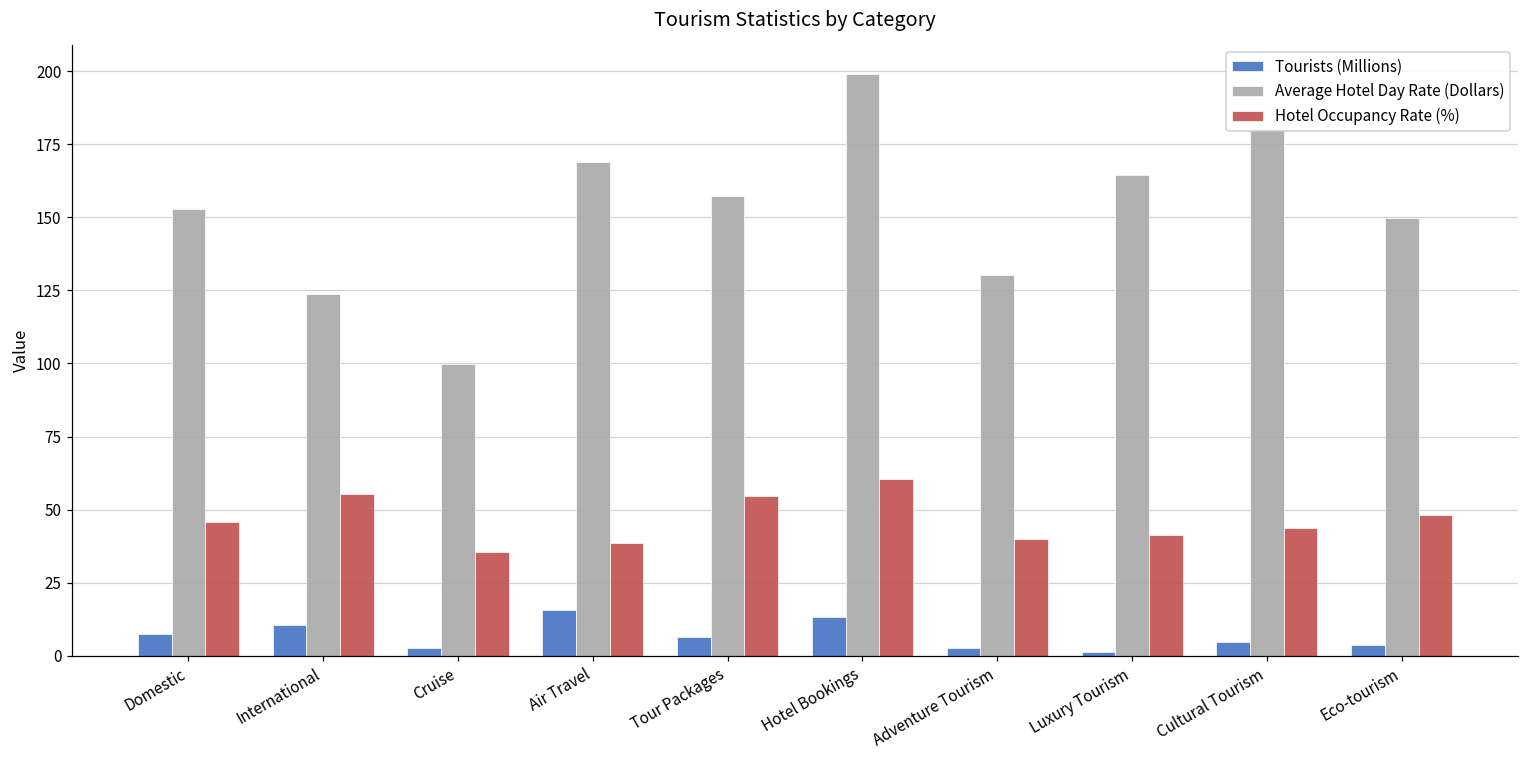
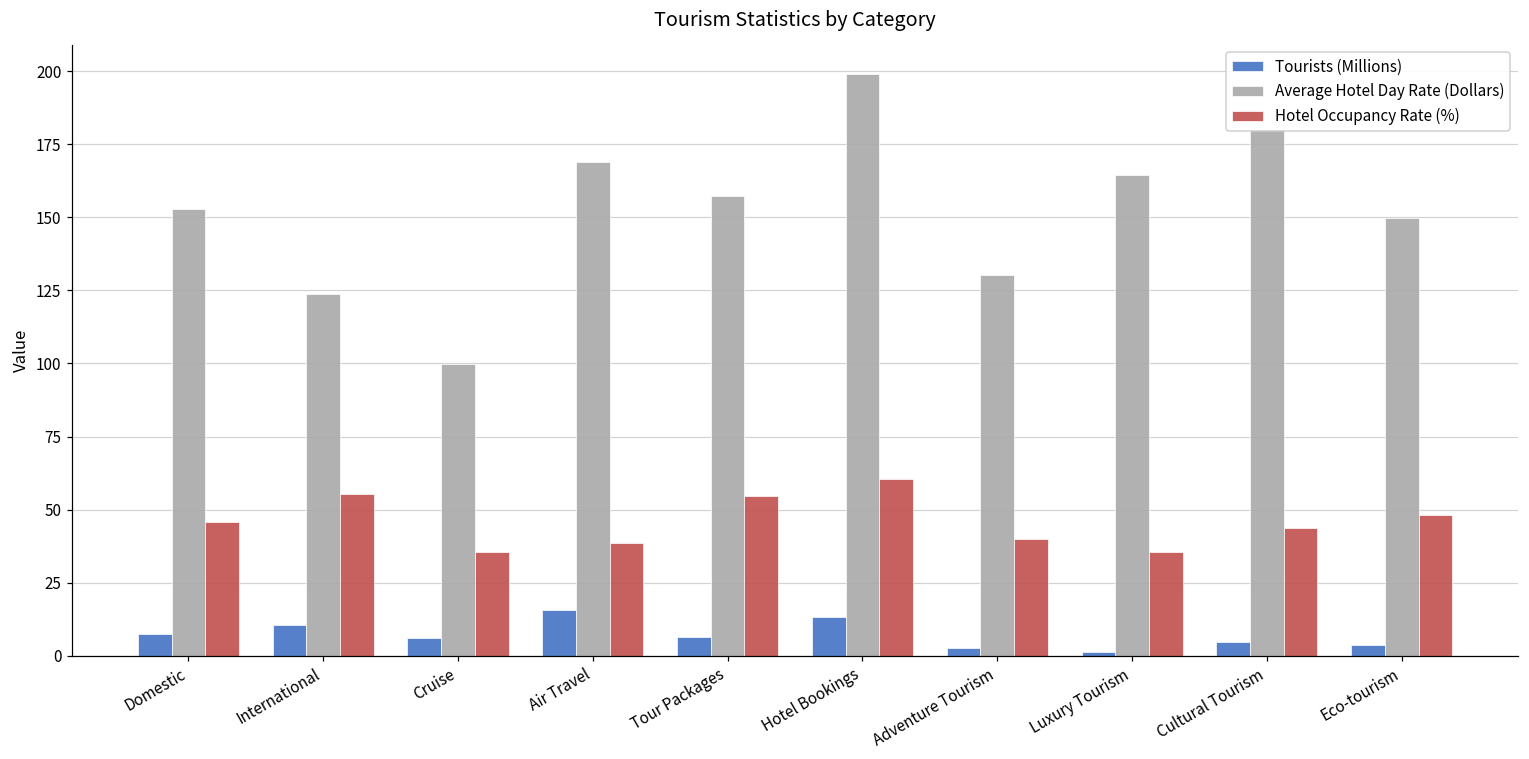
  {
    "Tourists (Millions)": {
      "Domestic": 8,
      "International": 11,
-     "Cruise": 3,
+     "Cruise": 6,
      "Air Travel": 16,
      "Tour Packages": 6,
      "Hotel Bookings": 13,
      "Adventure Tourism": 3,
      "Luxury Tourism": 1,
      "Cultural Tourism": 5,
      "Eco-tourism": 4
    },
    "Average Hotel Day Rate (Dollars)": {
      "Domestic": 153,
      "International": 124,
      "Cruise": 100,
      "Air Travel": 169,
      "Tour Packages": 157,
      "Hotel Bookings": 199,
      "Adventure Tourism": 130,
      "Luxury Tourism": 165,
      "Cultural Tourism": 180,
      "Eco-tourism": 150
    },
    "Hotel Occupancy Rate (%)": {
      "Domestic": 46,
      "International": 55,
      "Cruise": 35,
      "Air Travel": 39,
      "Tour Packages": 55,
      "Hotel Bookings": 61,
      "Adventure Tourism": 40,
-     "Luxury Tourism": 41,
+     "Luxury Tourism": 35,
      "Cultural Tourism": 44,
      "Eco-tourism": 48
    }
  }
